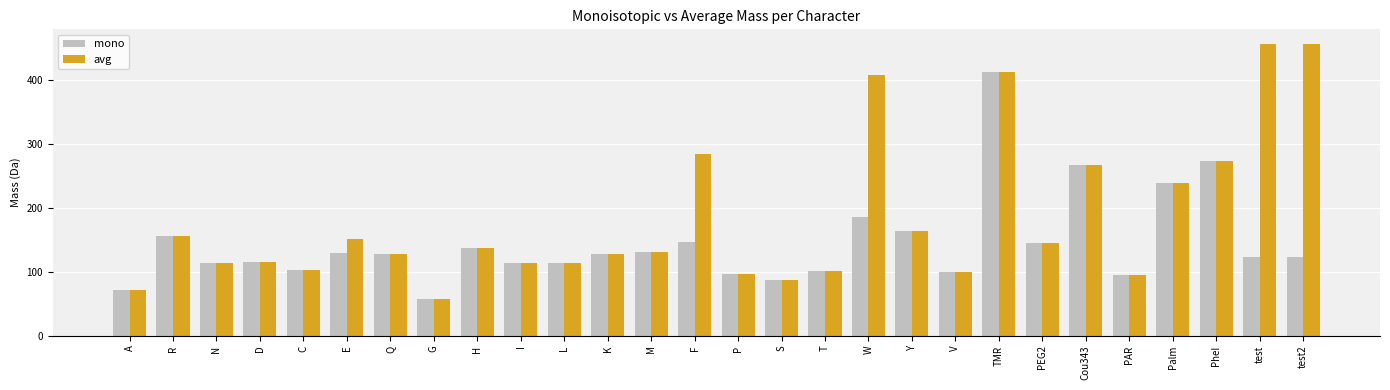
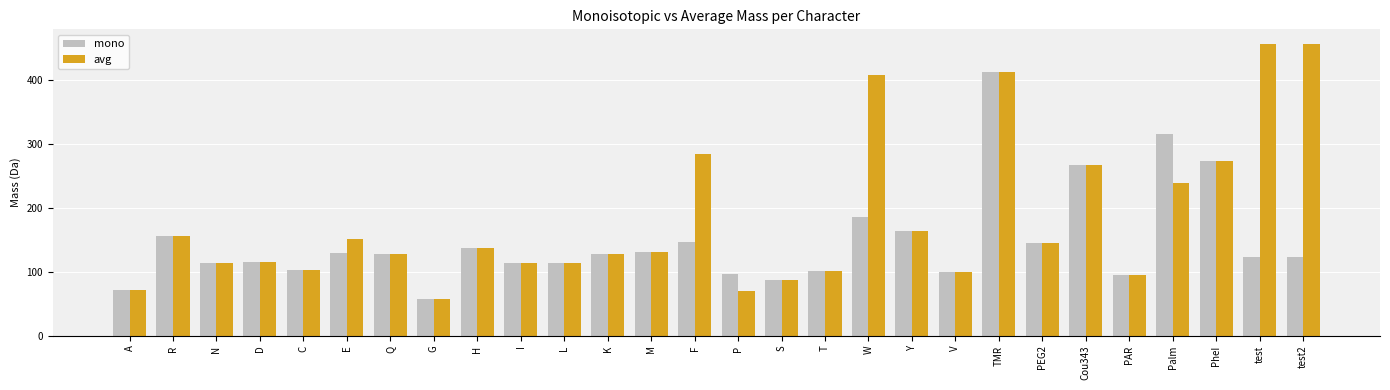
  {
    "mono": {
      "A": 70,
      "R": 160,
      "N": 110,
      "D": 120,
      "C": 100,
      "E": 130,
      "Q": 130,
      "G": 60,
      "H": 140,
      "I": 110,
      "L": 110,
      "K": 130,
      "M": 130,
      "F": 150,
      "P": 100,
      "S": 90,
      "T": 100,
      "W": 190,
      "Y": 160,
      "V": 100,
      "TMR": 410,
      "PEG2": 150,
      "Cou343": 270,
      "PAR": 100,
-     "Palm": 240,
+     "Palm": 310,
      "PheI": 270,
      "test": 120,
      "test2": 120
    },
    "avg": {
      "A": 70,
      "R": 160,
      "N": 110,
      "D": 120,
      "C": 100,
      "E": 150,
      "Q": 130,
      "G": 60,
      "H": 140,
      "I": 110,
      "L": 110,
      "K": 130,
      "M": 130,
      "F": 280,
-     "P": 100,
+     "P": 70,
      "S": 90,
      "T": 100,
      "W": 410,
      "Y": 160,
      "V": 100,
      "TMR": 410,
      "PEG2": 150,
      "Cou343": 270,
      "PAR": 100,
      "Palm": 240,
      "PheI": 270,
      "test": 460,
      "test2": 460
    }
  }
